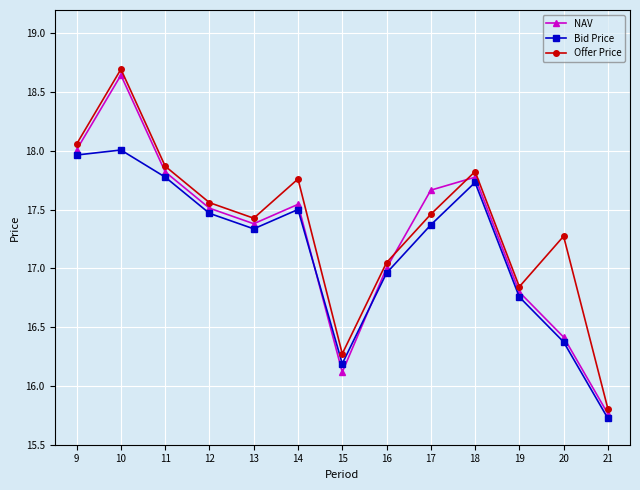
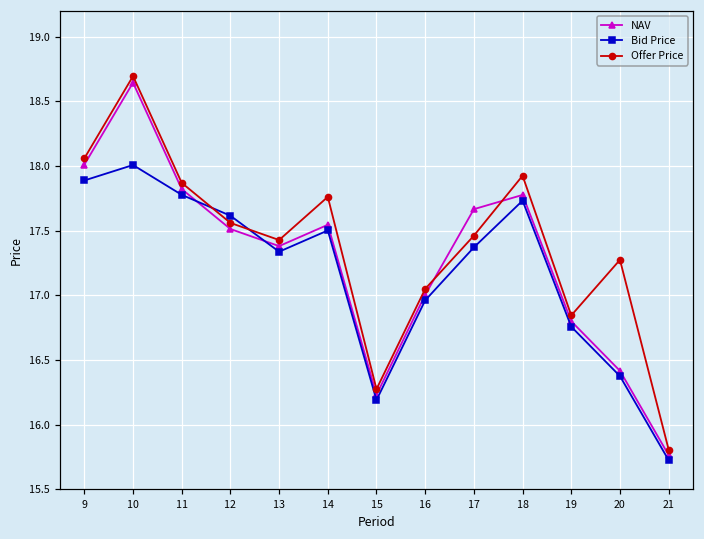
  {
    "NAV": {
      "9": 18.01,
      "10": 18.65,
      "11": 17.82,
      "12": 17.51,
      "13": 17.38,
      "14": 17.55,
-     "15": 16.12,
+     "15": 16.23,
      "16": 17.00,
      "17": 17.67,
      "18": 17.78,
      "19": 16.80,
      "20": 16.42,
      "21": 15.76
    },
    "Bid Price": {
-     "9": 17.97,
+     "9": 17.89,
      "10": 18.01,
      "11": 17.78,
-     "12": 17.47,
+     "12": 17.62,
      "13": 17.34,
      "14": 17.50,
      "15": 16.19,
      "16": 16.96,
      "17": 17.37,
      "18": 17.73,
      "19": 16.76,
      "20": 16.37,
      "21": 15.72
    },
    "Offer Price": {
      "9": 18.06,
      "10": 18.70,
      "11": 17.87,
      "12": 17.56,
      "13": 17.43,
      "14": 17.76,
      "15": 16.27,
      "16": 17.05,
      "17": 17.46,
-     "18": 17.82,
+     "18": 17.93,
      "19": 16.84,
      "20": 17.27,
      "21": 15.81
    }
  }
